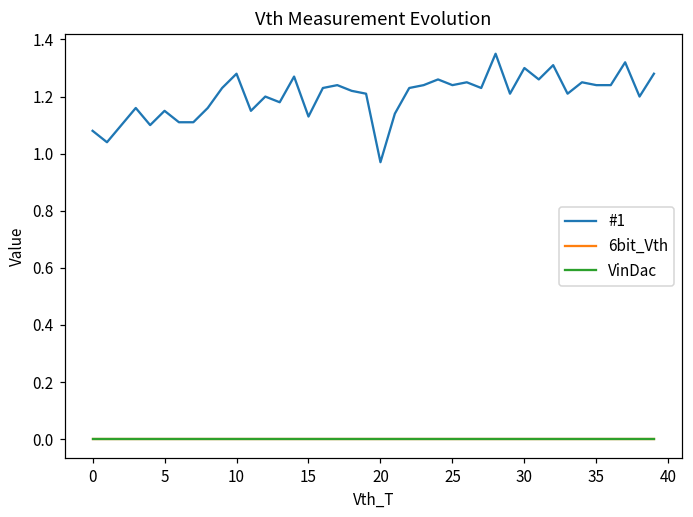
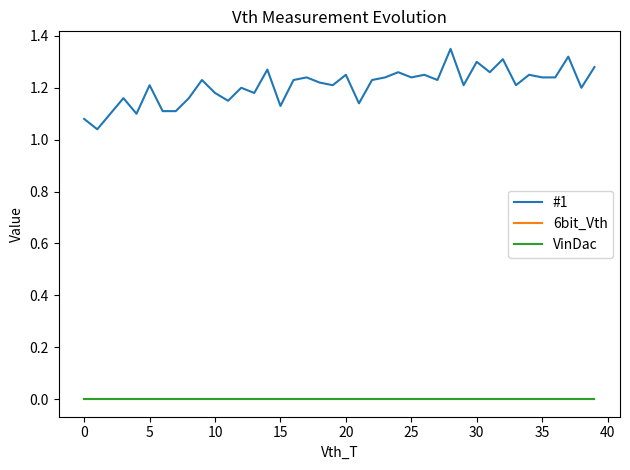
  {
    "#1": {
      "0": 1.08,
-     "5": 1.15,
-     "10": 1.28,
+     "5": 1.21,
+     "10": 1.18,
      "15": 1.13,
-     "20": 0.97,
+     "20": 1.25,
      "25": 1.24,
      "30": 1.30,
      "35": 1.24
    },
    "VinDac": {
      "0": 0.00,
      "5": 0.00,
      "10": 0.00,
      "15": 0.00,
      "20": 0.00,
      "25": 0.00,
      "30": 0.00,
      "35": 0.00
    }
  }
